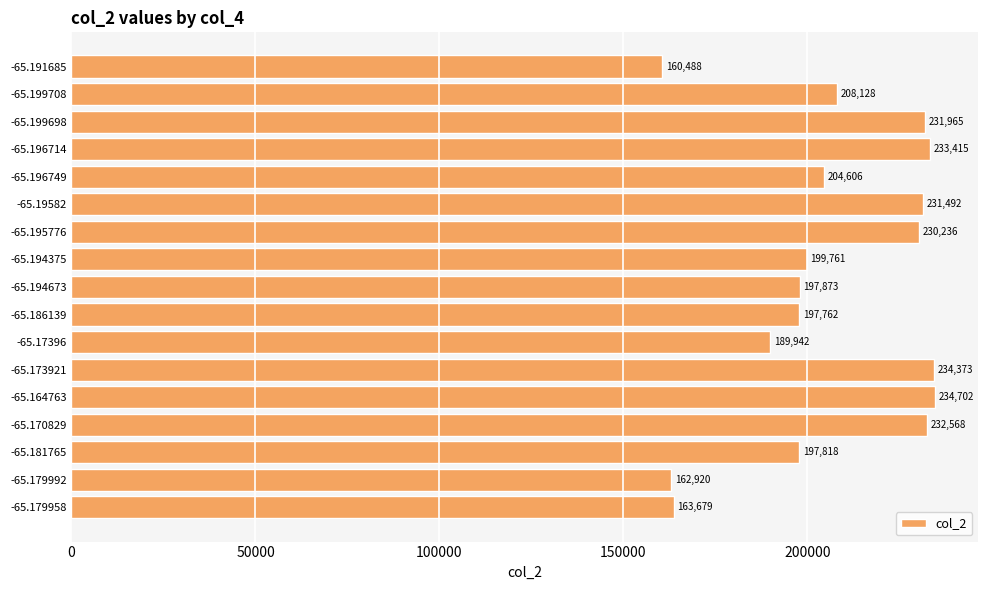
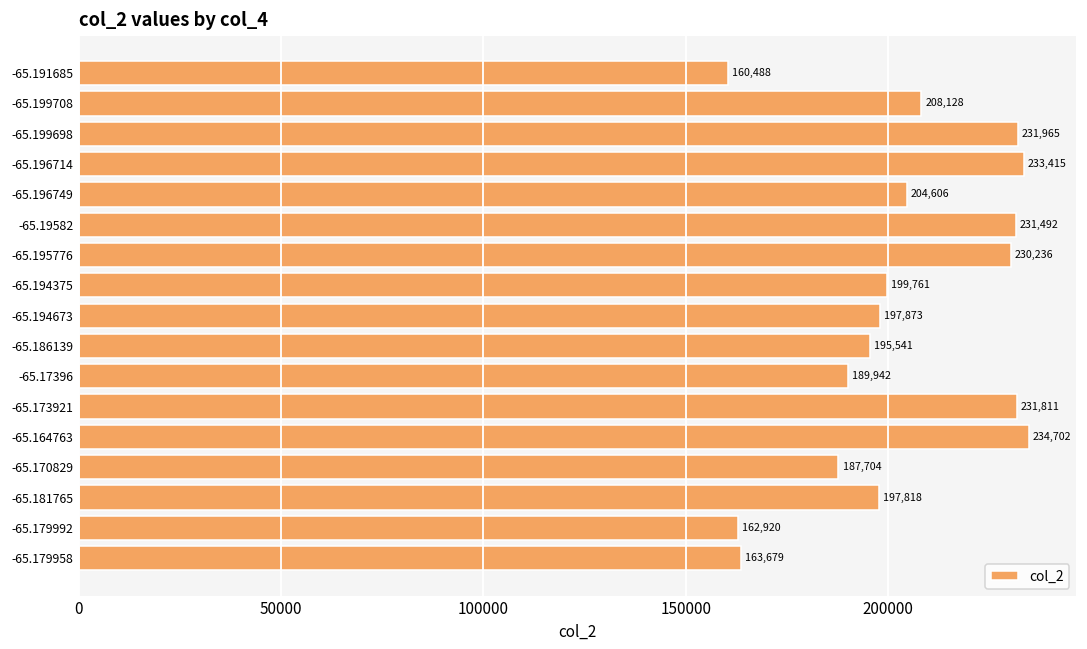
  {
    "-65.191685": "160,488",
    "-65.199708": "208,128",
    "-65.199698": "231,965",
    "-65.196714": "233,415",
    "-65.196749": "204,606",
    "-65.19582": "231,492",
    "-65.195776": "230,236",
    "-65.194375": "199,761",
    "-65.194673": "197,873",
-   "-65.186139": "197,762",
+   "-65.186139": "195,541",
    "-65.17396": "189,942",
-   "-65.173921": "234,373",
+   "-65.173921": "231,811",
    "-65.164763": "234,702",
-   "-65.170829": "232,568",
+   "-65.170829": "187,704",
    "-65.181765": "197,818",
    "-65.179992": "162,920",
    "-65.179958": "163,679"
  }
